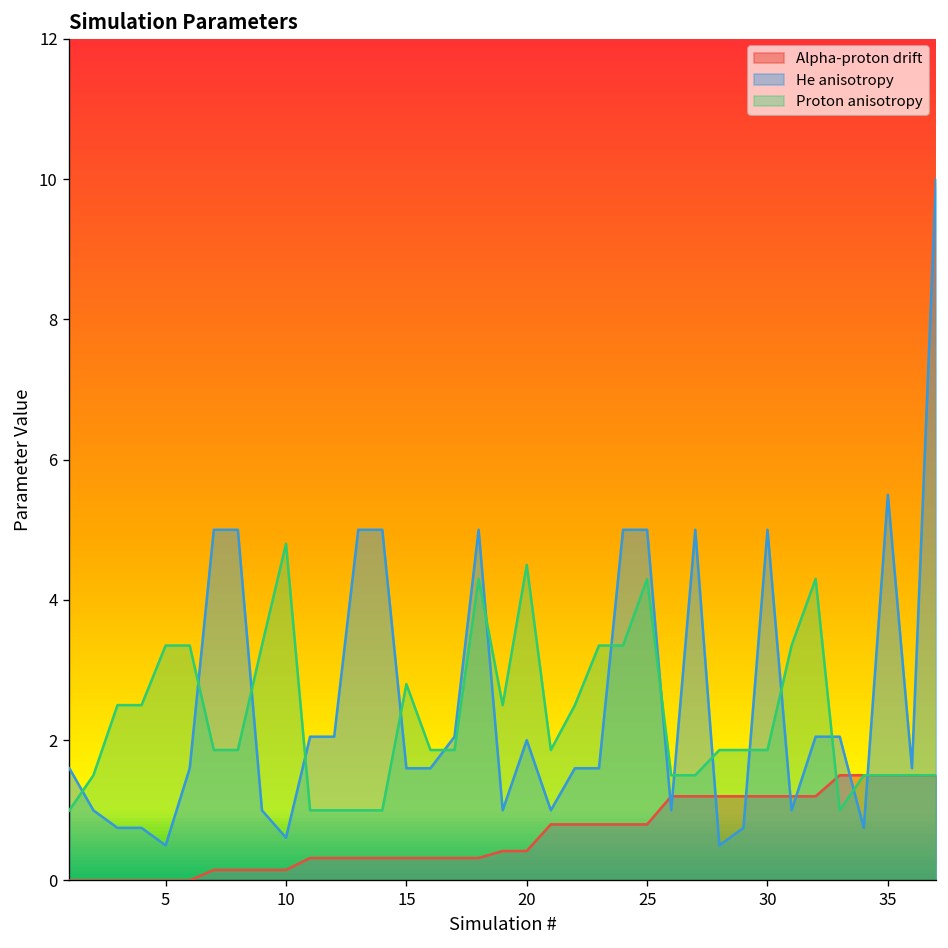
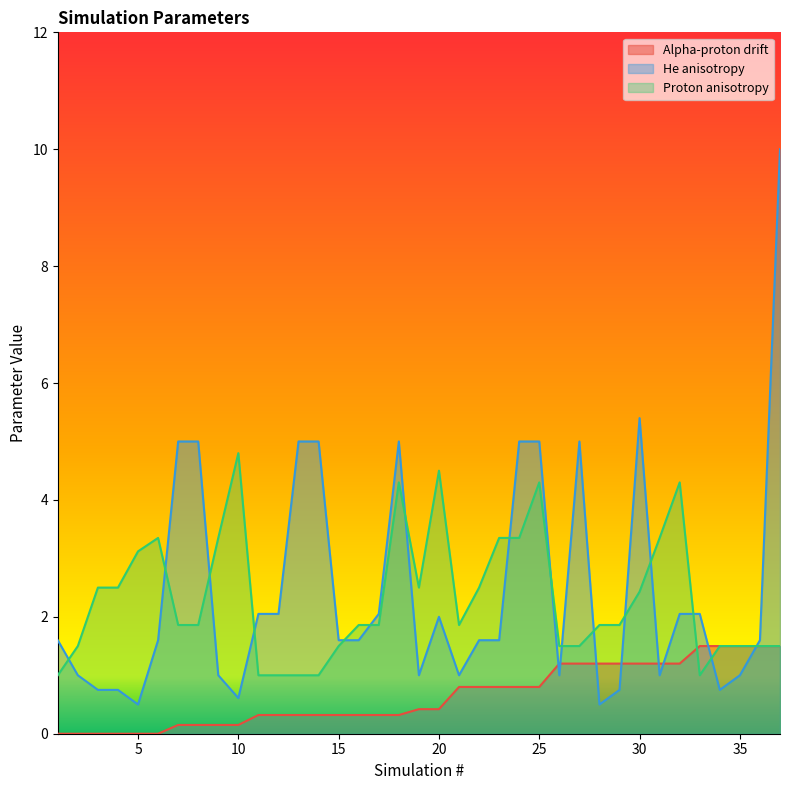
  {
    "Alpha-proton drift": {
      "5": 0.0,
      "10": 0.2,
      "15": 0.3,
      "20": 0.4,
      "25": 0.8,
      "30": 1.2
    },
    "He anisotropy": {
      "5": 0.5,
      "10": 0.6,
      "15": 1.6,
      "20": 2.0,
      "25": 5.0,
-     "30": 5.0,
-     "35": 5.5
+     "30": 5.4,
+     "35": 1.0
    },
    "Proton anisotropy": {
-     "5": 3.4,
+     "5": 3.1,
      "10": 4.8,
-     "15": 2.8,
+     "15": 1.5,
      "20": 4.5,
      "25": 4.3,
-     "30": 1.9
+     "30": 2.4
    }
  }
